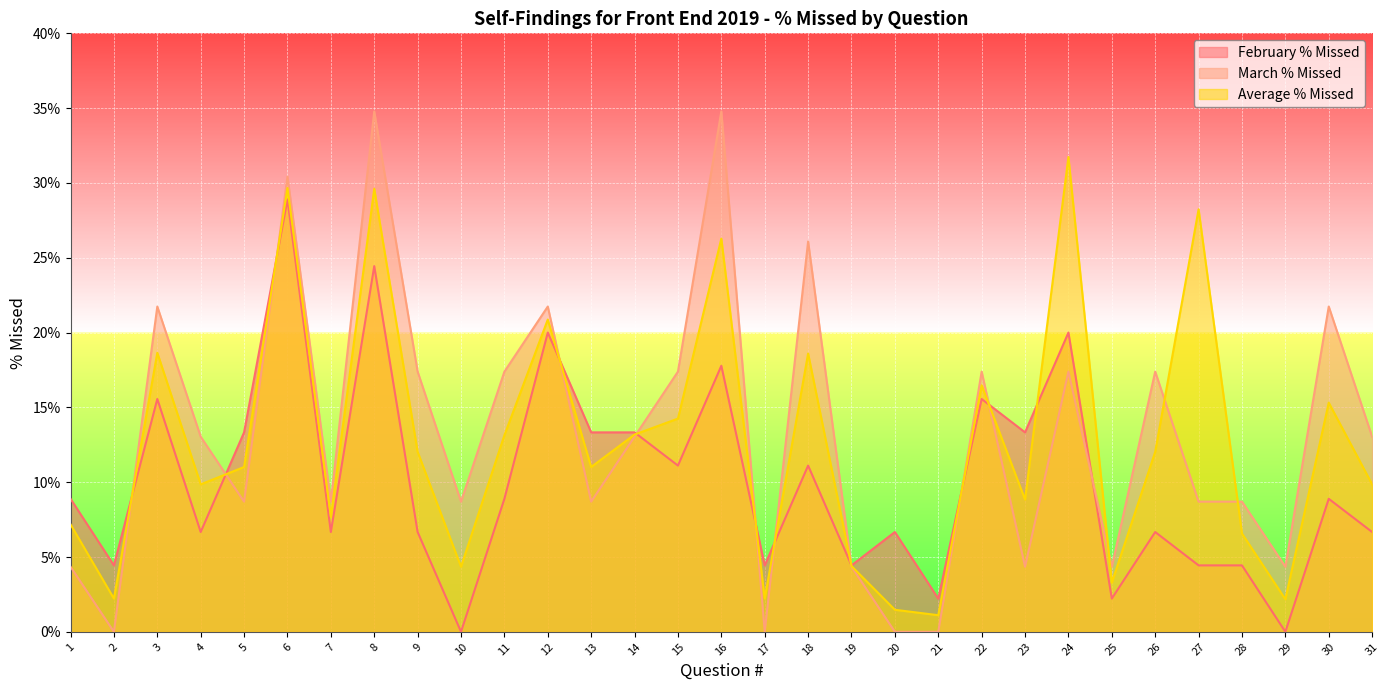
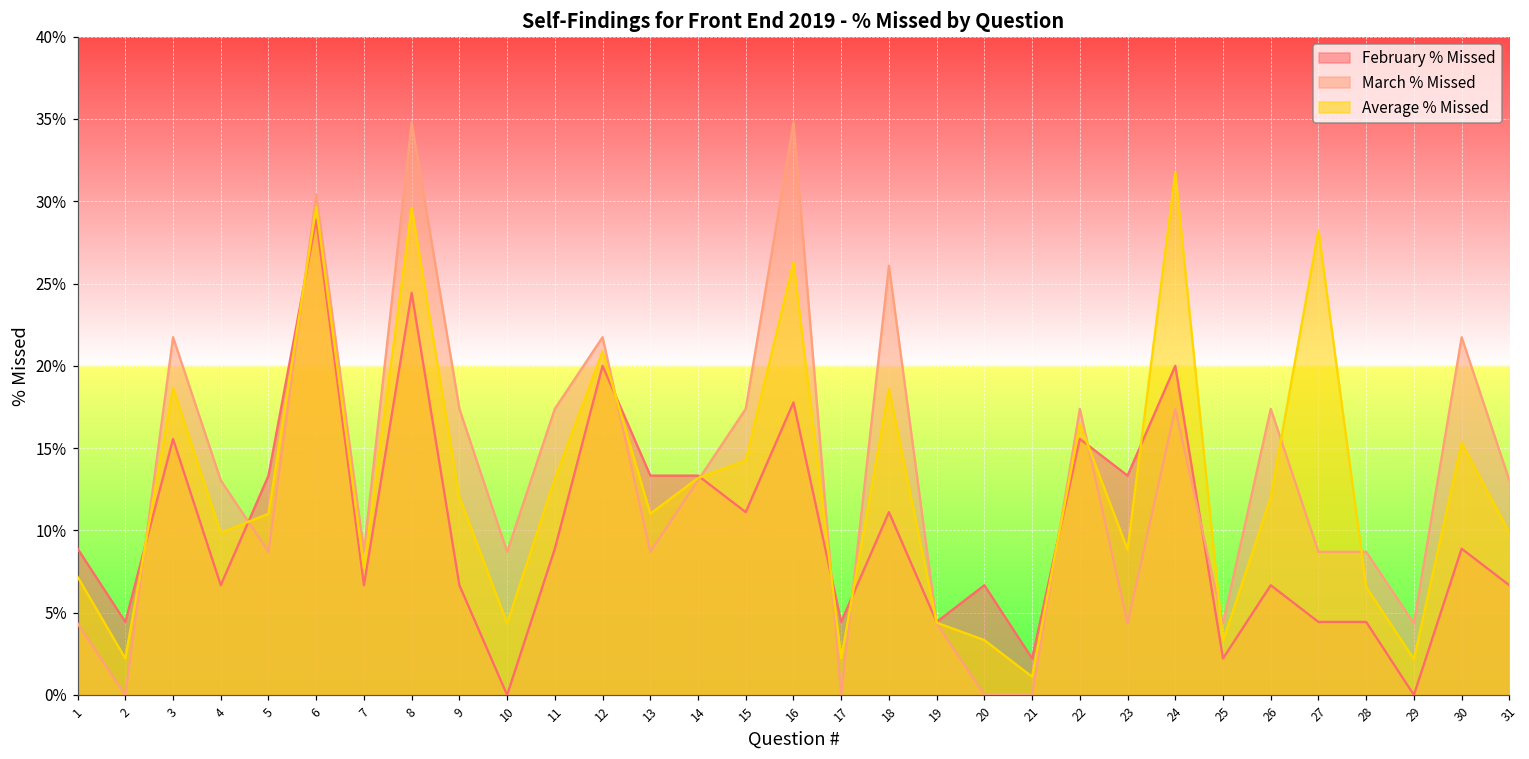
  {
    "Average % Missed": {
      "1": "7.2%",
      "2": "2.2%",
      "3": "18.7%",
      "4": "9.9%",
      "5": "11.0%",
      "6": "29.7%",
      "7": "7.7%",
      "8": "29.6%",
      "9": "12.0%",
      "10": "4.4%",
      "11": "13.1%",
      "12": "20.9%",
      "13": "11.0%",
      "15": "14.3%",
      "16": "26.3%",
      "17": "2.2%",
      "18": "18.6%",
-     "20": "1.5%",
+     "20": "3.3%",
      "21": "1.1%",
      "22": "16.5%",
      "23": "8.8%",
      "24": "31.7%",
      "25": "3.3%",
      "26": "12.0%",
      "27": "28.2%",
      "28": "6.6%",
      "29": "2.2%",
      "30": "15.3%",
      "31": "9.9%"
    }
  }
